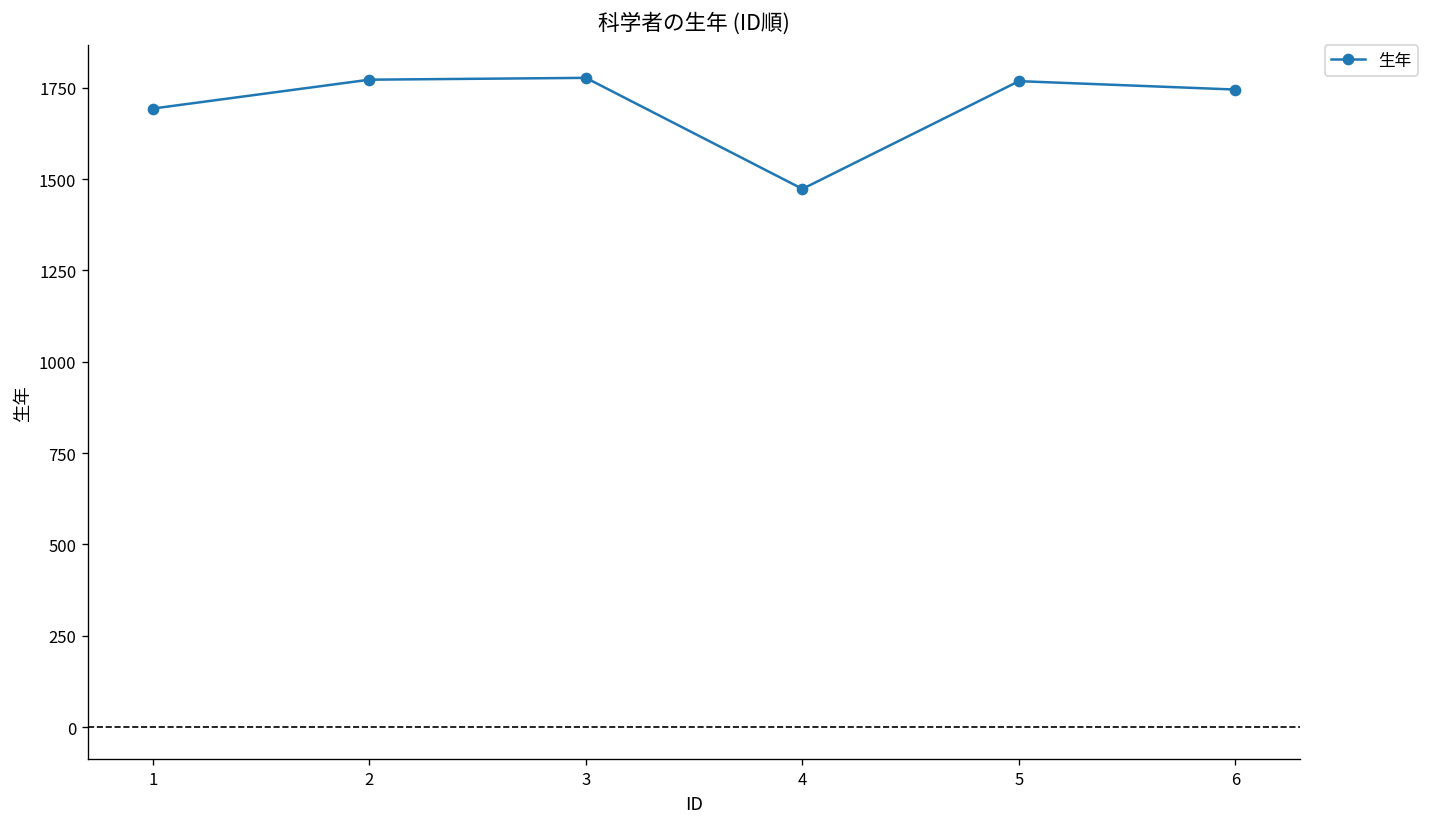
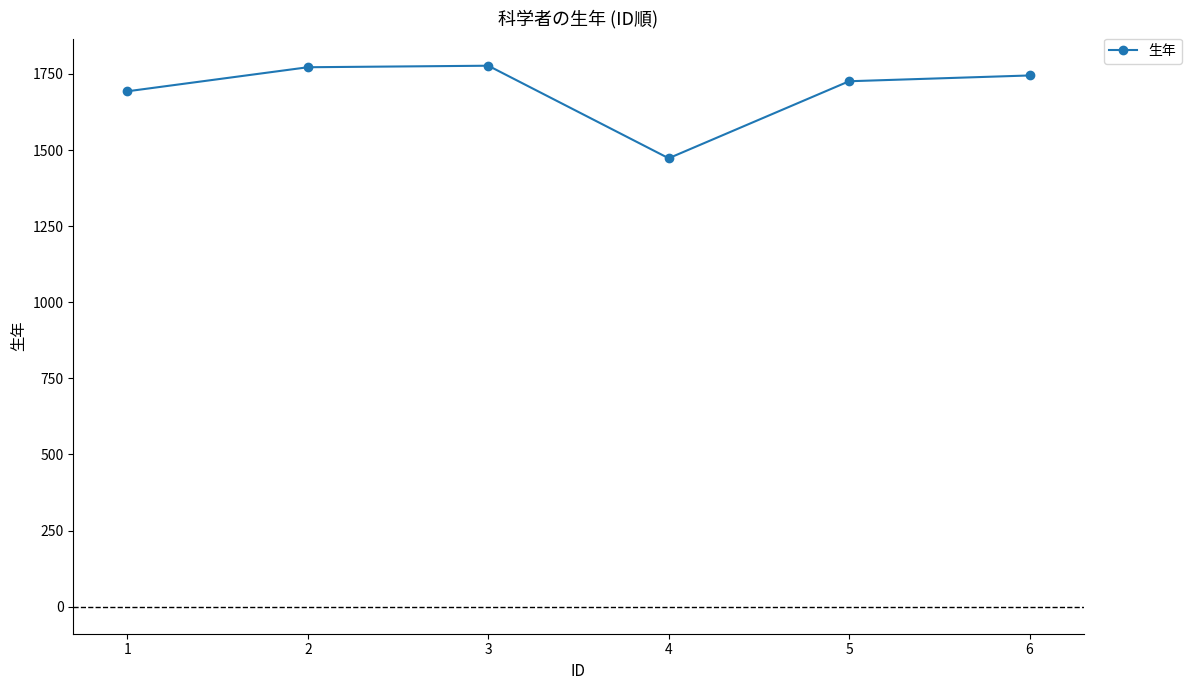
  {
    "1": 1690,
    "2": 1770,
    "3": 1780,
    "4": 1470,
-   "5": 1770,
+   "5": 1730,
    "6": 1750
  }
